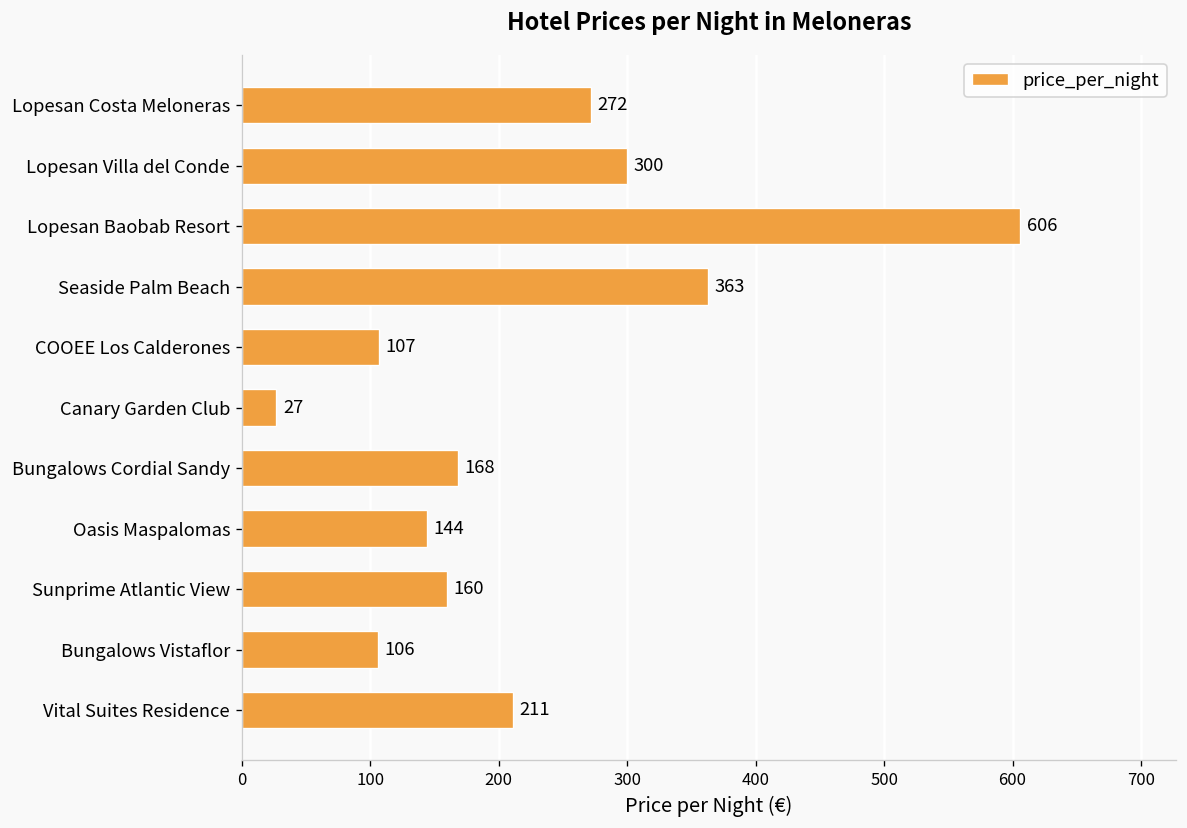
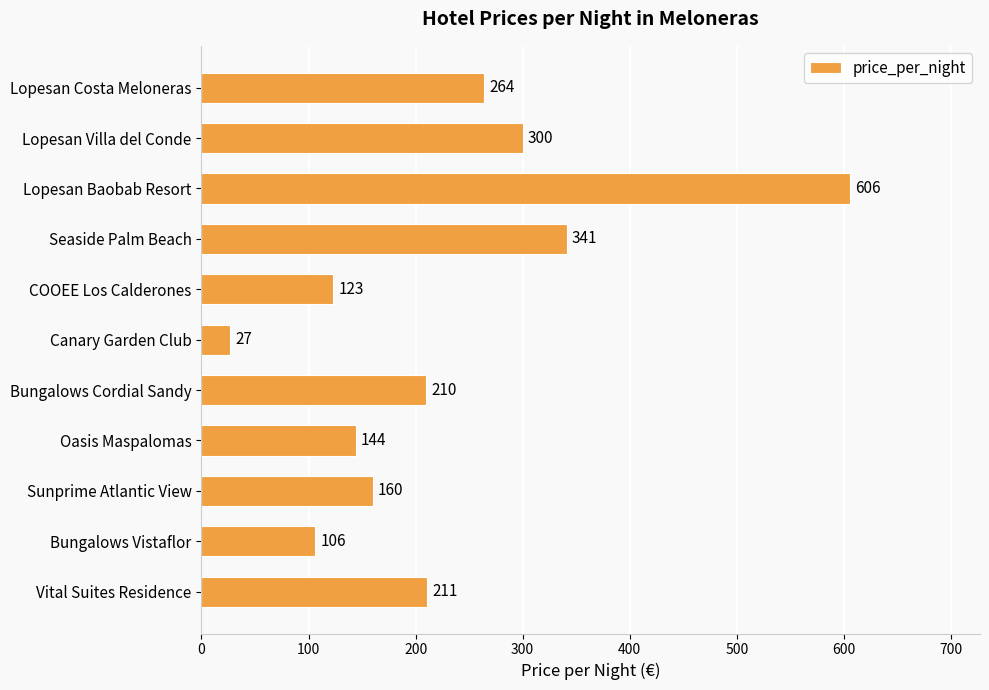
  {
-   "Lopesan Costa Meloneras": 272,
+   "Lopesan Costa Meloneras": 264,
    "Lopesan Villa del Conde": 300,
    "Lopesan Baobab Resort": 606,
-   "Seaside Palm Beach": 363,
-   "COOEE Los Calderones": 107,
+   "Seaside Palm Beach": 341,
+   "COOEE Los Calderones": 123,
    "Canary Garden Club": 27,
-   "Bungalows Cordial Sandy": 168,
+   "Bungalows Cordial Sandy": 210,
    "Oasis Maspalomas": 144,
    "Sunprime Atlantic View": 160,
    "Bungalows Vistaflor": 106,
    "Vital Suites Residence": 211
  }
